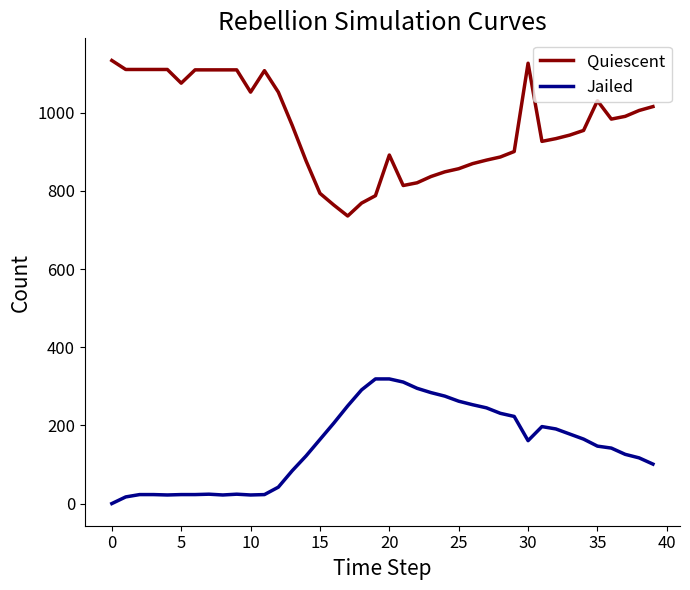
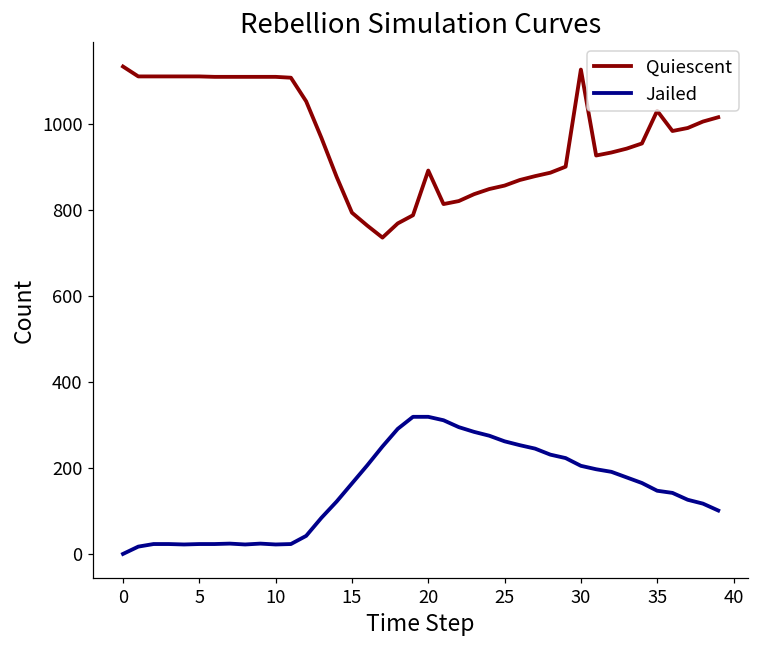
  {
    "Quiescent": {
      "0": 1130,
-     "5": 1080,
-     "10": 1050,
+     "5": 1110,
+     "10": 1110,
      "15": 790,
      "20": 890,
      "25": 860,
      "30": 1130
    },
    "Jailed": {
      "0": 0,
      "5": 20,
      "10": 20,
      "15": 160,
      "20": 320,
      "25": 260,
-     "30": 160,
+     "30": 210,
      "35": 150
    }
  }
